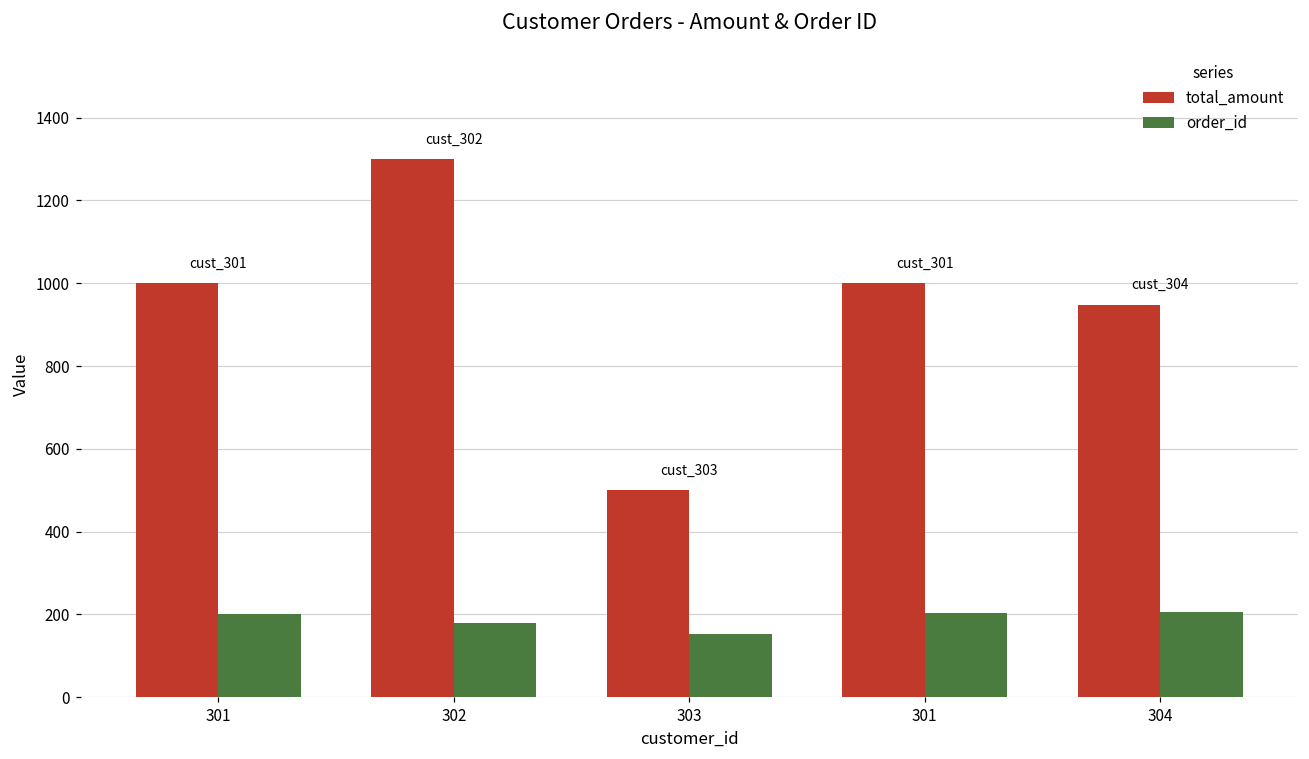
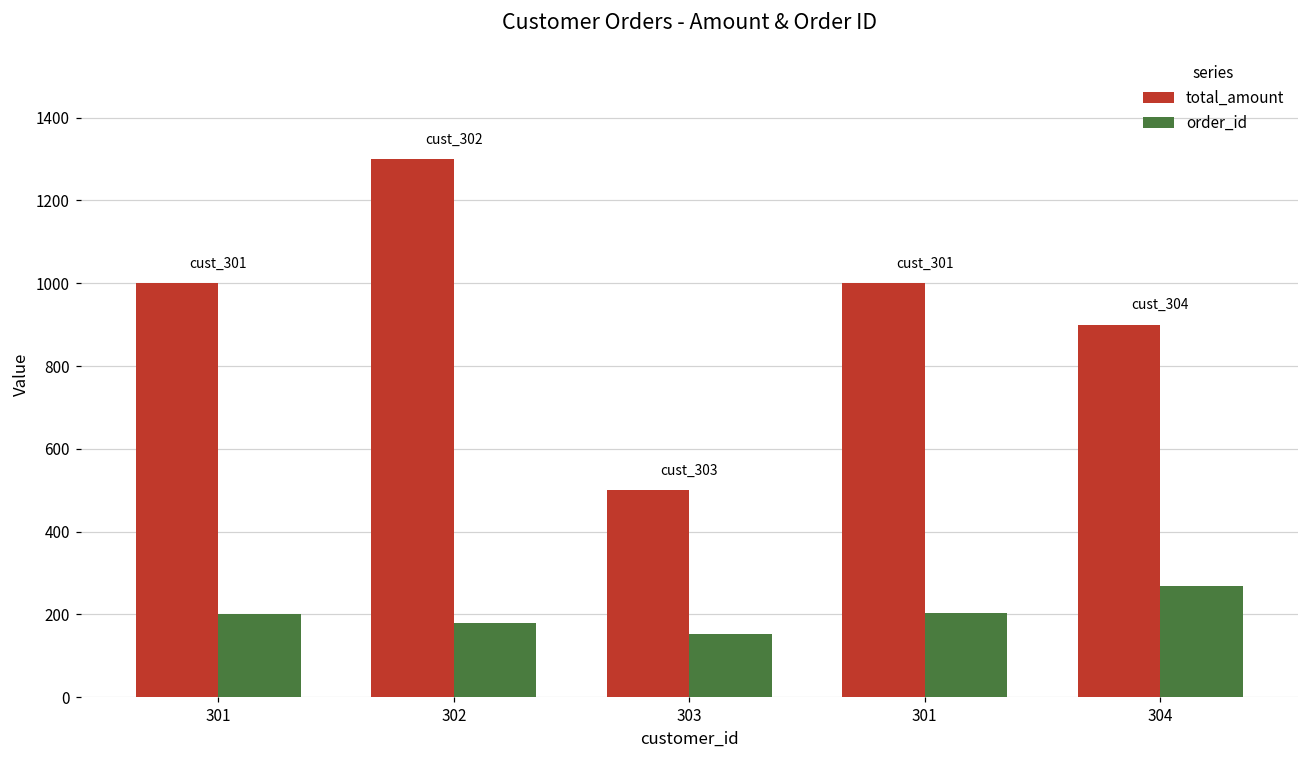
  {
    "total_amount": {
-     "304": 950
+     "304": 900
    },
    "order_id": {
      "302": 180,
      "303": 150,
-     "304": 210
+     "304": 270
    }
  }
